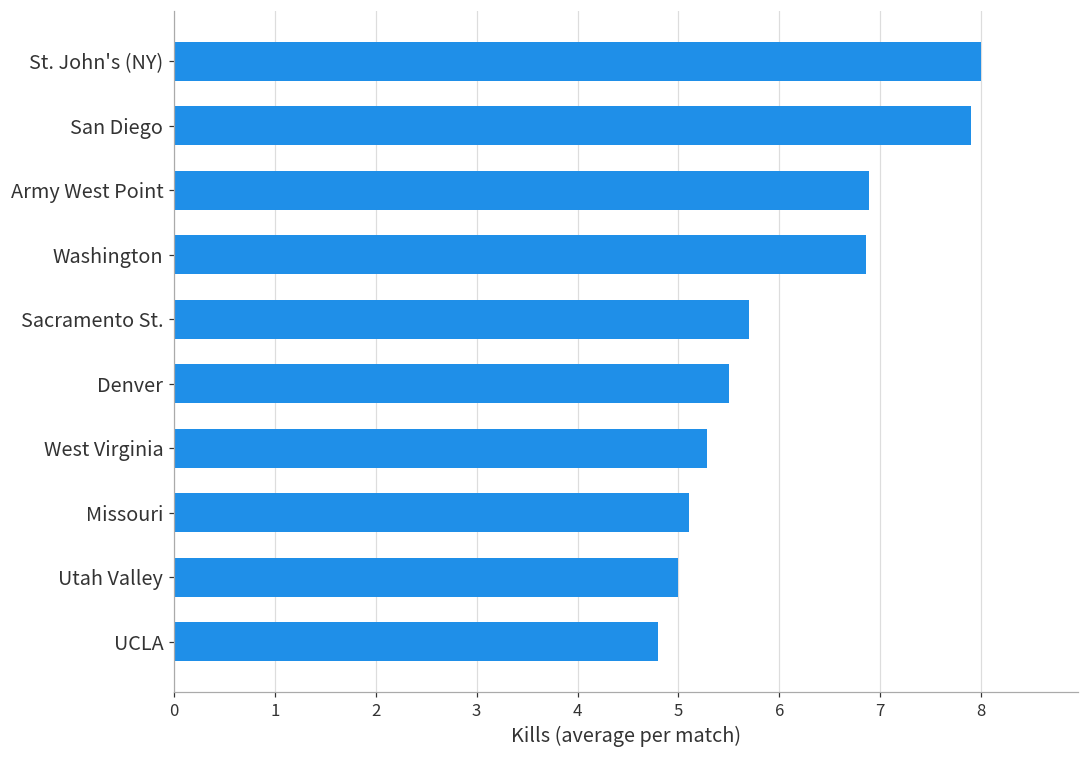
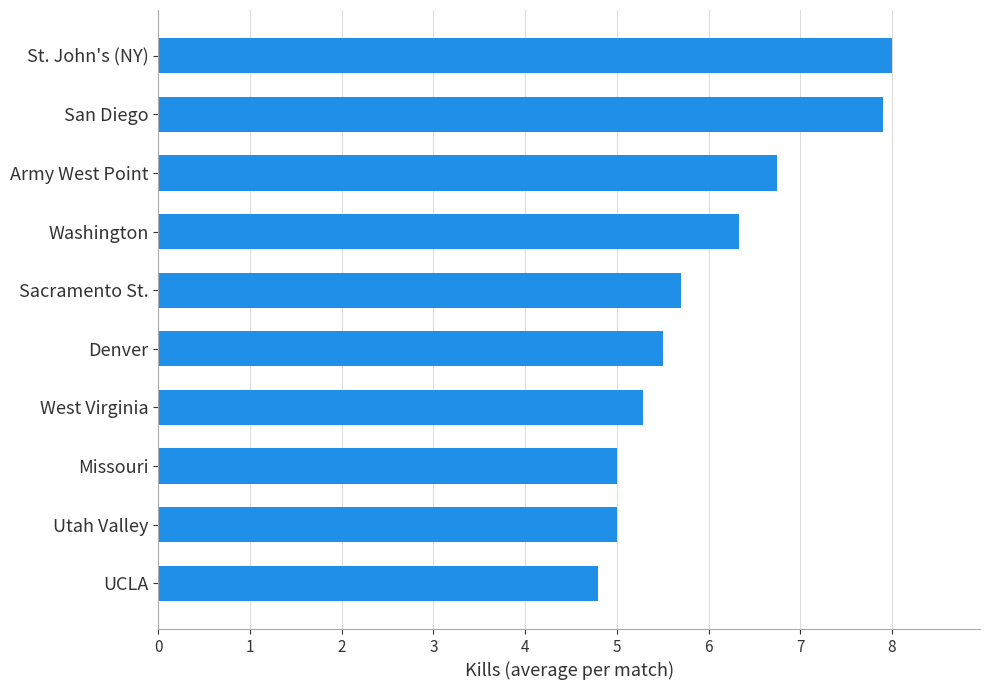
  {
    "St. John's (NY)": 8.0,
    "San Diego": 7.9,
-   "Army West Point": 6.9,
-   "Washington": 6.9,
+   "Army West Point": 6.8,
+   "Washington": 6.3,
    "Sacramento St.": 5.7,
    "Denver": 5.5,
    "West Virginia": 5.3,
-   "Missouri": 5.1,
+   "Missouri": 5.0,
    "Utah Valley": 5.0,
    "UCLA": 4.8
  }
